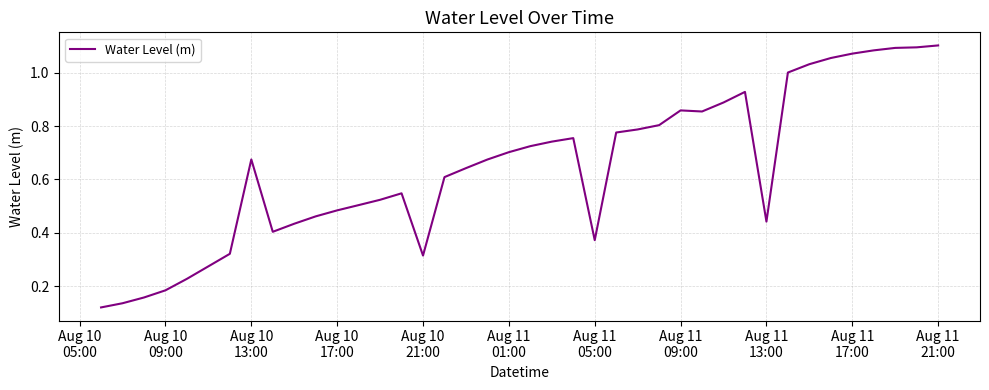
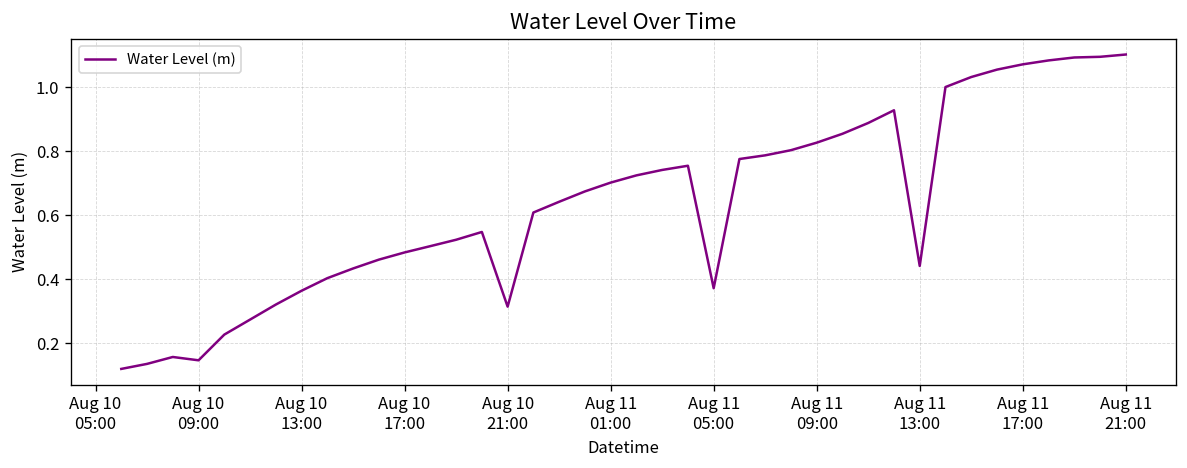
  {
-   "Aug 10 09:00": 0.18,
-   "Aug 10 13:00": 0.68,
+   "Aug 10 09:00": 0.15,
+   "Aug 10 13:00": 0.36,
    "Aug 10 17:00": 0.48,
    "Aug 10 21:00": 0.31,
    "Aug 11 01:00": 0.70,
    "Aug 11 05:00": 0.37,
-   "Aug 11 09:00": 0.86,
+   "Aug 11 09:00": 0.83,
    "Aug 11 13:00": 0.44,
    "Aug 11 17:00": 1.07,
    "Aug 11 21:00": 1.10
  }
